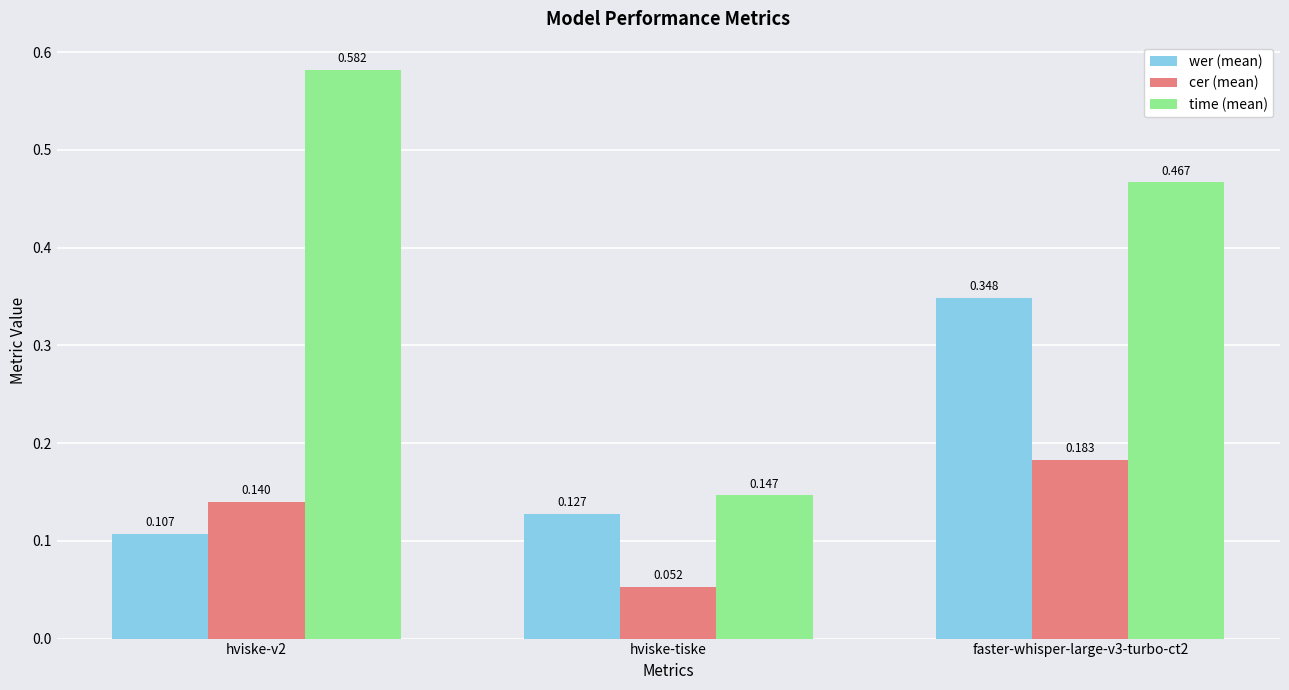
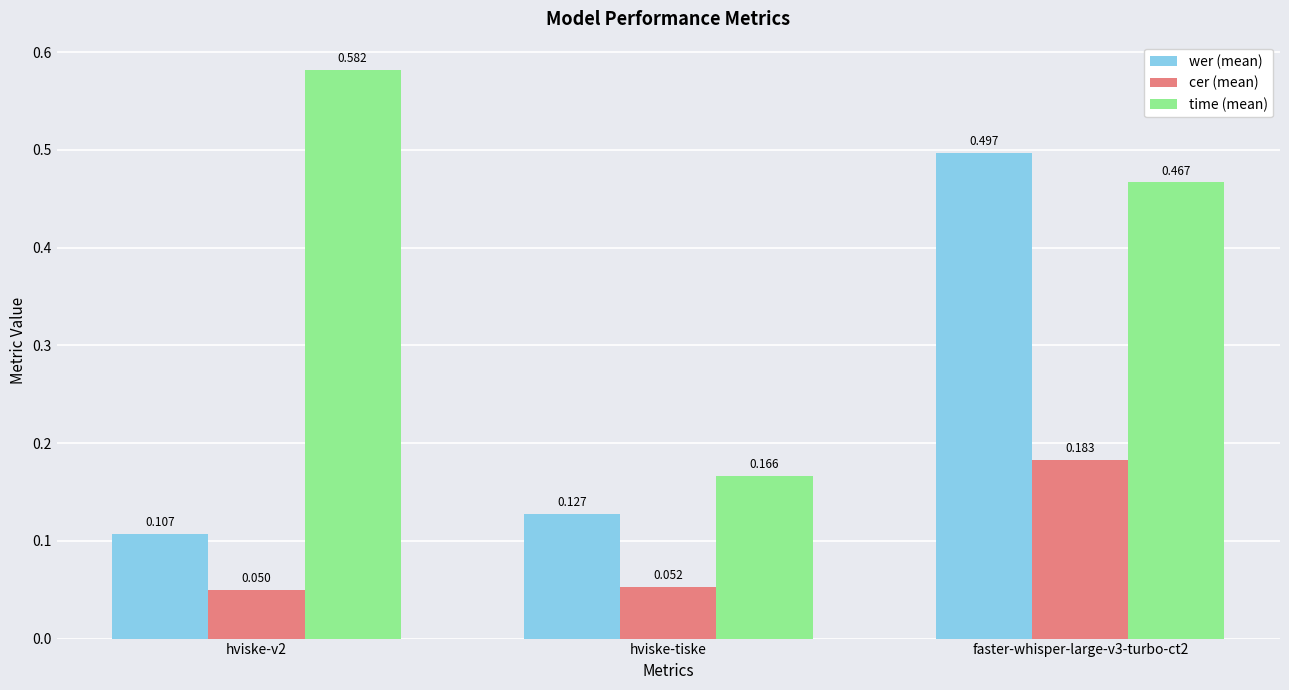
  {
    "wer (mean)": {
      "hviske-v2": 0.107,
      "hviske-tiske": 0.127,
-     "faster-whisper-large-v3-turbo-ct2": 0.348
+     "faster-whisper-large-v3-turbo-ct2": 0.497
    },
    "cer (mean)": {
-     "hviske-v2": 0.140,
+     "hviske-v2": 0.050,
      "hviske-tiske": 0.052,
      "faster-whisper-large-v3-turbo-ct2": 0.183
    },
    "time (mean)": {
      "hviske-v2": 0.582,
-     "hviske-tiske": 0.147,
+     "hviske-tiske": 0.166,
      "faster-whisper-large-v3-turbo-ct2": 0.467
    }
  }
